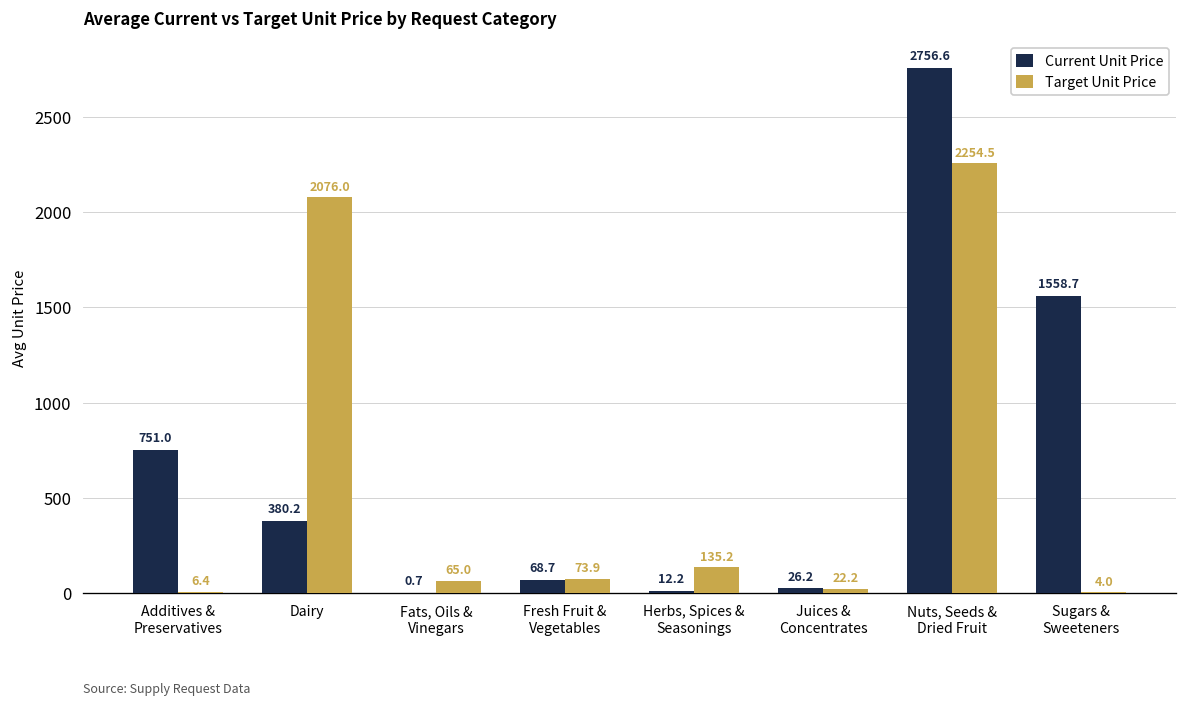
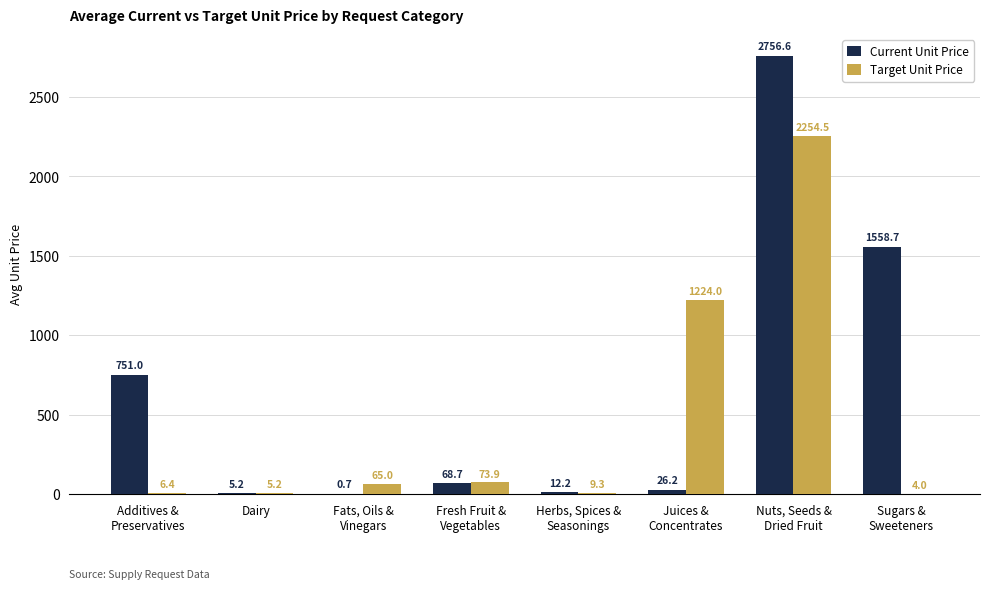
  {
    "Current Unit Price": {
      "Additives & Preservatives": 751.0,
-     "Dairy": 380.2,
+     "Dairy": 5.2,
      "Fats, Oils & Vinegars": 0.7,
      "Fresh Fruit & Vegetables": 68.7,
      "Herbs, Spices & Seasonings": 12.2,
      "Juices & Concentrates": 26.2,
      "Nuts, Seeds & Dried Fruit": 2756.6,
      "Sugars & Sweeteners": 1558.7
    },
    "Target Unit Price": {
      "Additives & Preservatives": 6.4,
-     "Dairy": 2076.0,
+     "Dairy": 5.2,
      "Fats, Oils & Vinegars": 65.0,
      "Fresh Fruit & Vegetables": 73.9,
-     "Herbs, Spices & Seasonings": 135.2,
-     "Juices & Concentrates": 22.2,
+     "Herbs, Spices & Seasonings": 9.3,
+     "Juices & Concentrates": 1224.0,
      "Nuts, Seeds & Dried Fruit": 2254.5,
      "Sugars & Sweeteners": 4.0
    }
  }
